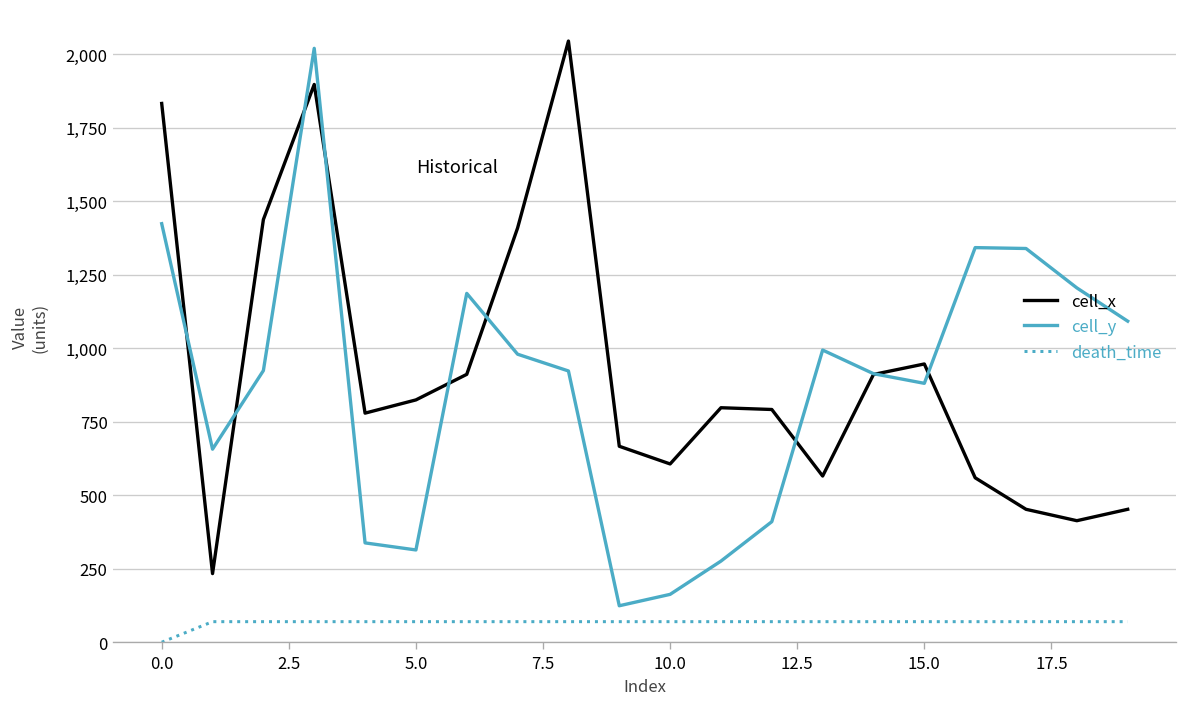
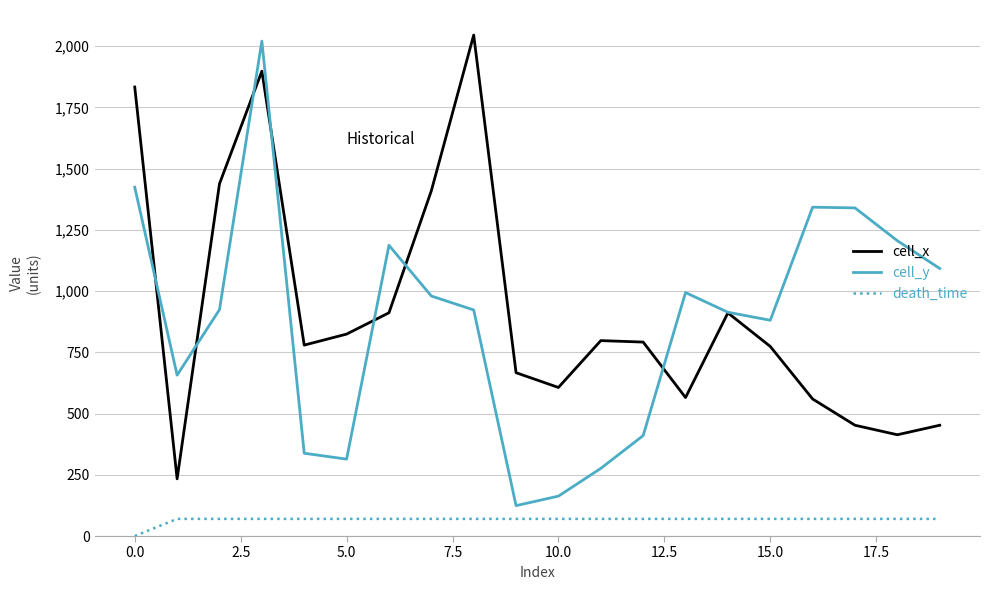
  {
    "cell_x": {
      "0.0": "1,830",
      "5.0": "820",
      "10.0": "610",
-     "15.0": "950"
+     "15.0": "770"
    }
  }
